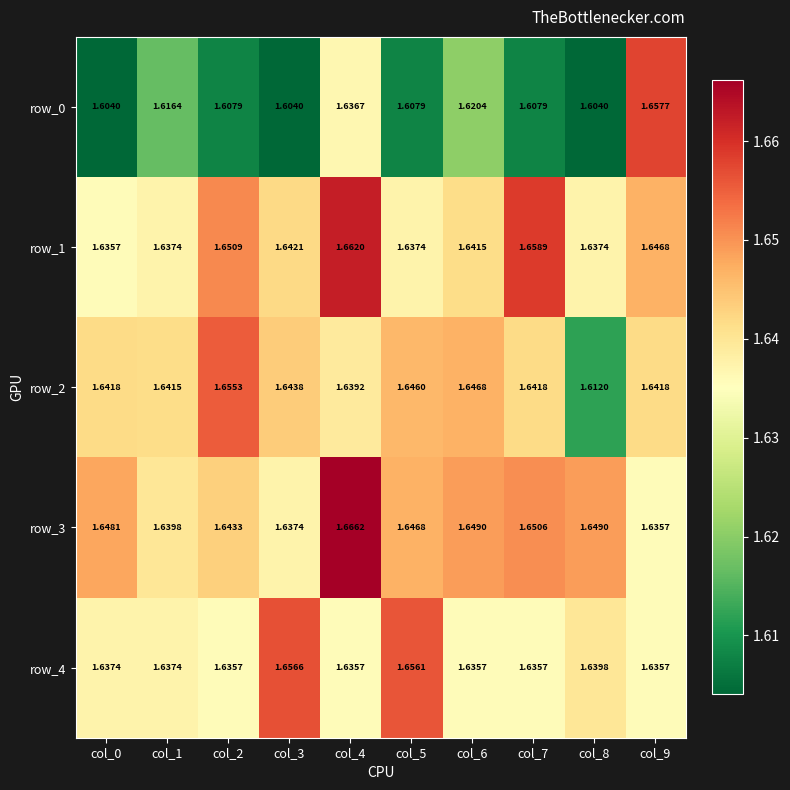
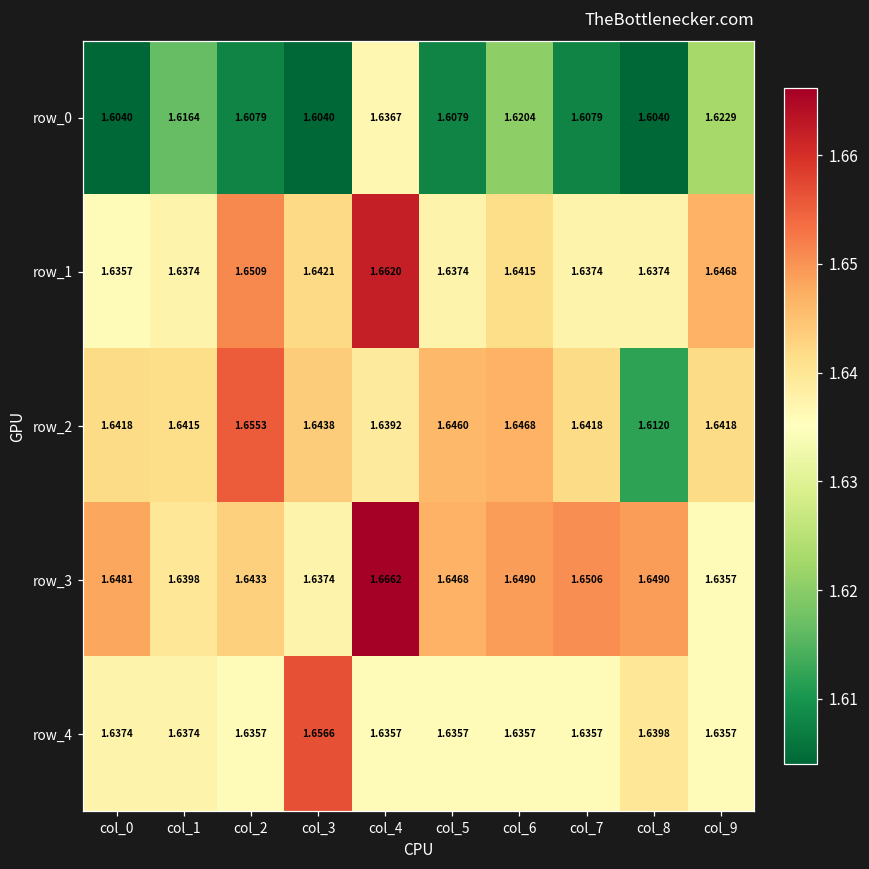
  {
    "row_0": {
      "col_0": 1.6040,
      "col_1": 1.6164,
      "col_2": 1.6079,
      "col_3": 1.6040,
      "col_4": 1.6367,
      "col_5": 1.6079,
      "col_6": 1.6204,
      "col_7": 1.6079,
      "col_8": 1.6040,
-     "col_9": 1.6577
+     "col_9": 1.6229
    },
    "row_1": {
      "col_0": 1.6357,
      "col_1": 1.6374,
      "col_2": 1.6509,
      "col_3": 1.6421,
      "col_4": 1.6620,
      "col_5": 1.6374,
      "col_6": 1.6415,
-     "col_7": 1.6589,
+     "col_7": 1.6374,
      "col_8": 1.6374,
      "col_9": 1.6468
    },
    "row_2": {
      "col_0": 1.6418,
      "col_1": 1.6415,
      "col_2": 1.6553,
      "col_3": 1.6438,
      "col_4": 1.6392,
      "col_5": 1.6460,
      "col_6": 1.6468,
      "col_7": 1.6418,
      "col_8": 1.6120,
      "col_9": 1.6418
    },
    "row_3": {
      "col_0": 1.6481,
      "col_1": 1.6398,
      "col_2": 1.6433,
      "col_3": 1.6374,
      "col_4": 1.6662,
      "col_5": 1.6468,
      "col_6": 1.6490,
      "col_7": 1.6506,
      "col_8": 1.6490,
      "col_9": 1.6357
    },
    "row_4": {
      "col_0": 1.6374,
      "col_1": 1.6374,
      "col_2": 1.6357,
      "col_3": 1.6566,
      "col_4": 1.6357,
-     "col_5": 1.6561,
+     "col_5": 1.6357,
      "col_6": 1.6357,
      "col_7": 1.6357,
      "col_8": 1.6398,
      "col_9": 1.6357
    }
  }
